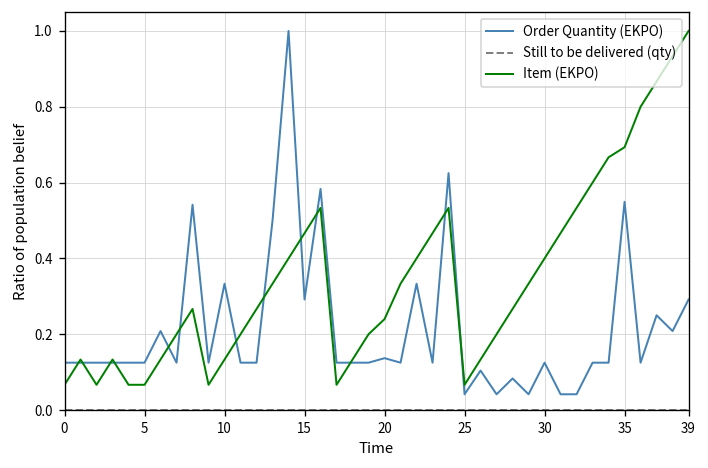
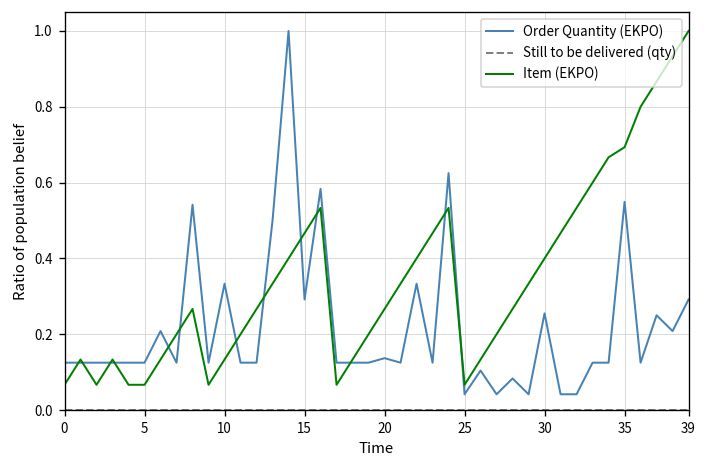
  {
    "Order Quantity (EKPO)": {
      "0": 0.13,
      "5": 0.13,
      "10": 0.33,
      "15": 0.29,
      "20": 0.14,
      "25": 0.04,
-     "30": 0.13,
+     "30": 0.26,
      "35": 0.55,
      "39": 0.29
    },
    "Still to be delivered (qty)": {
      "0": 0.00,
      "5": 0.00,
      "10": 0.00,
      "15": 0.00,
      "20": 0.00,
      "25": 0.00,
      "30": 0.00,
      "35": 0.00,
      "39": 0.00
    },
    "Item (EKPO)": {
      "0": 0.07,
      "5": 0.07,
      "10": 0.13,
      "15": 0.47,
-     "20": 0.24,
+     "20": 0.27,
      "25": 0.07,
      "30": 0.40,
      "35": 0.69,
      "39": 1.00
    }
  }
